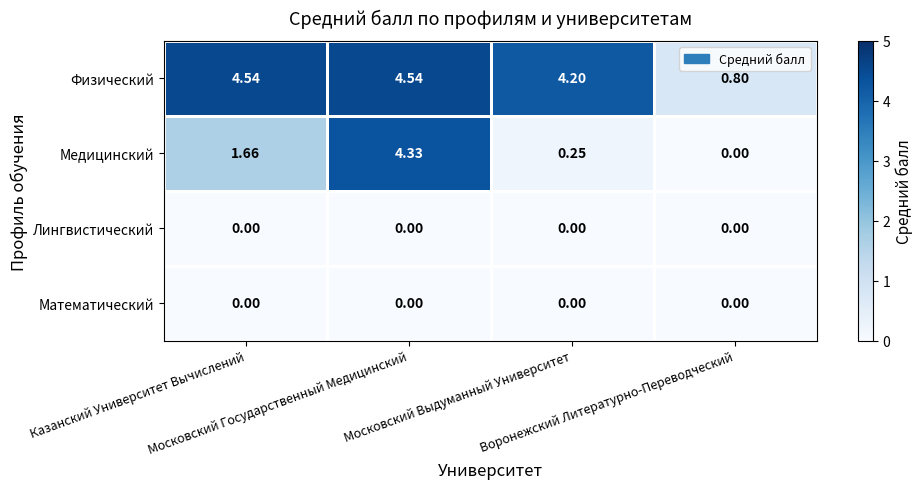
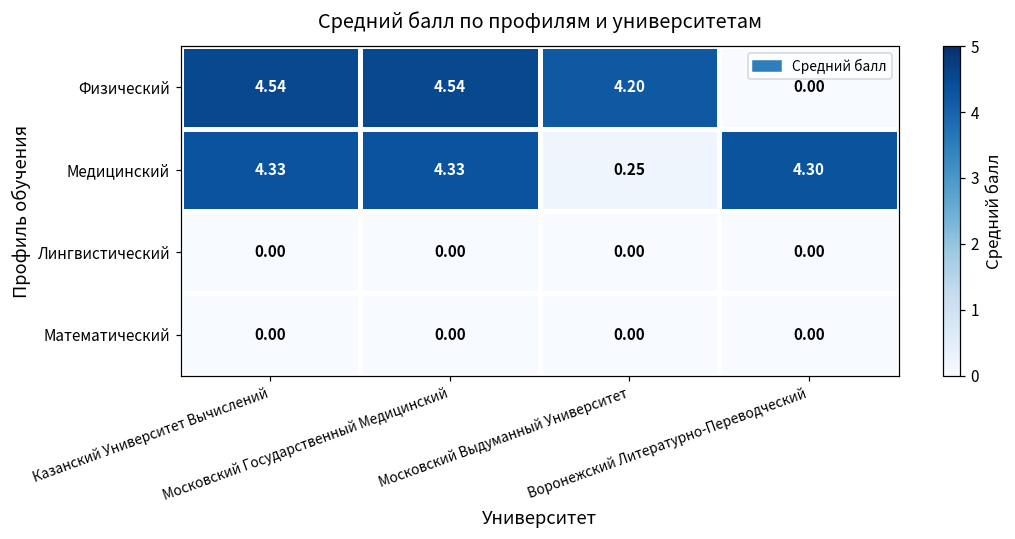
  {
    "Физический": {
      "Казанский Университет Вычислений": 4.54,
      "Московский Государственный Медицинский": 4.54,
      "Московский Выдуманный Университет": 4.20,
-     "Воронежский Литературно-Переводческий": 0.80
+     "Воронежский Литературно-Переводческий": 0.00
    },
    "Медицинский": {
-     "Казанский Университет Вычислений": 1.66,
+     "Казанский Университет Вычислений": 4.33,
      "Московский Государственный Медицинский": 4.33,
      "Московский Выдуманный Университет": 0.25,
-     "Воронежский Литературно-Переводческий": 0.00
+     "Воронежский Литературно-Переводческий": 4.30
    },
    "Лингвистический": {
      "Казанский Университет Вычислений": 0.00,
      "Московский Государственный Медицинский": 0.00,
      "Московский Выдуманный Университет": 0.00,
      "Воронежский Литературно-Переводческий": 0.00
    },
    "Математический": {
      "Казанский Университет Вычислений": 0.00,
      "Московский Государственный Медицинский": 0.00,
      "Московский Выдуманный Университет": 0.00,
      "Воронежский Литературно-Переводческий": 0.00
    }
  }
